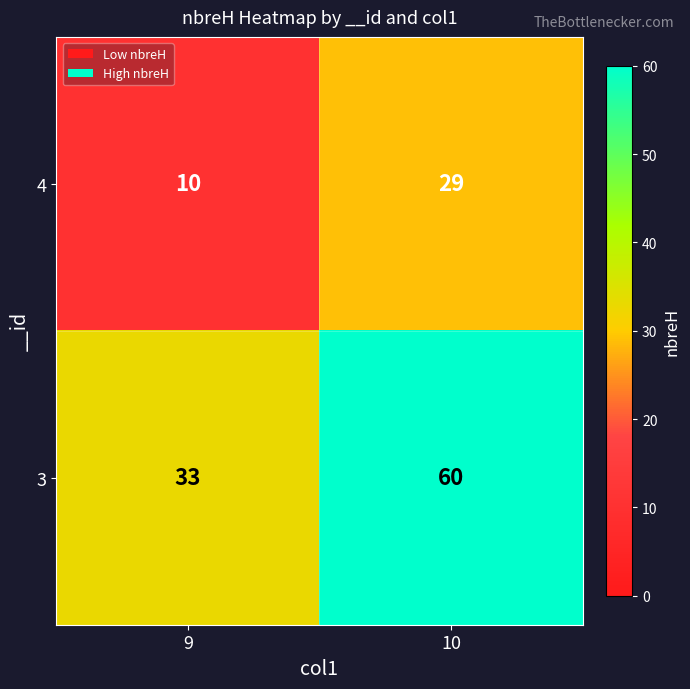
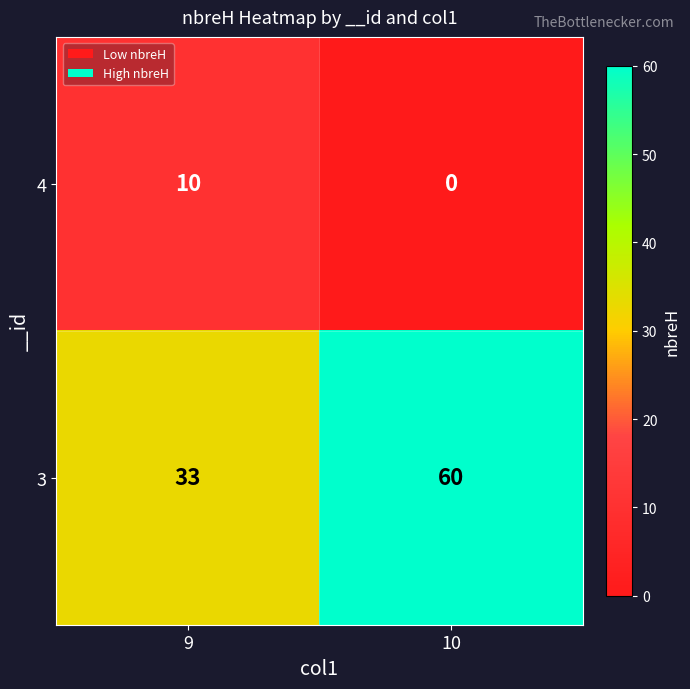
  {
    "4": {
      "9": 10,
-     "10": 29
+     "10": 0
    },
    "3": {
      "9": 33,
      "10": 60
    }
  }
